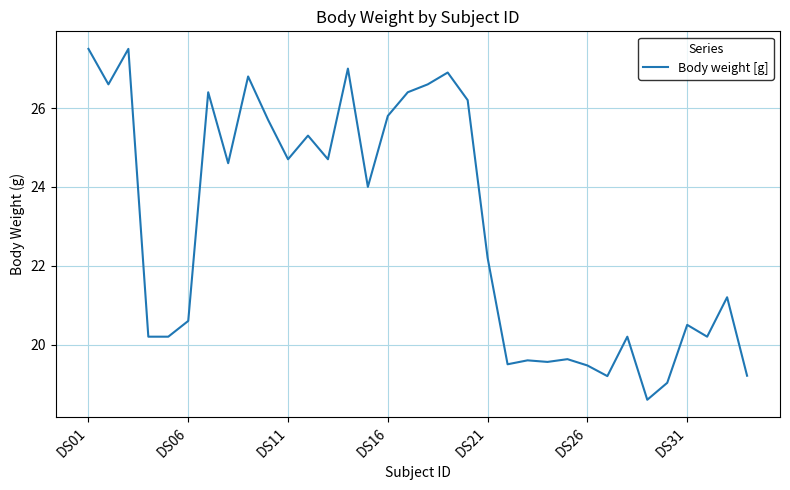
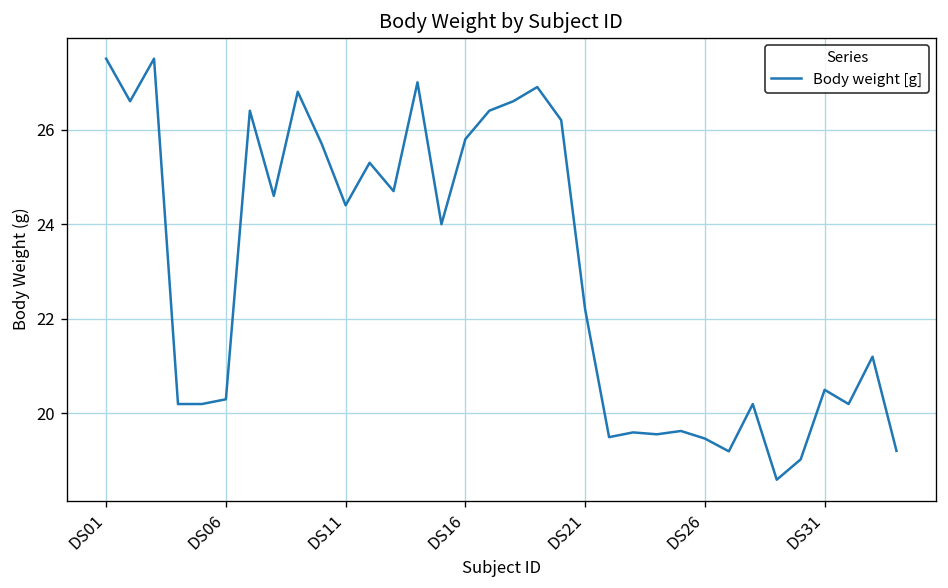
  {
    "DS01": 27.5,
-   "DS06": 20.6,
-   "DS11": 24.7,
+   "DS06": 20.3,
+   "DS11": 24.4,
    "DS16": 25.8,
    "DS21": 22.2,
    "DS26": 19.5,
    "DS31": 20.5
  }
